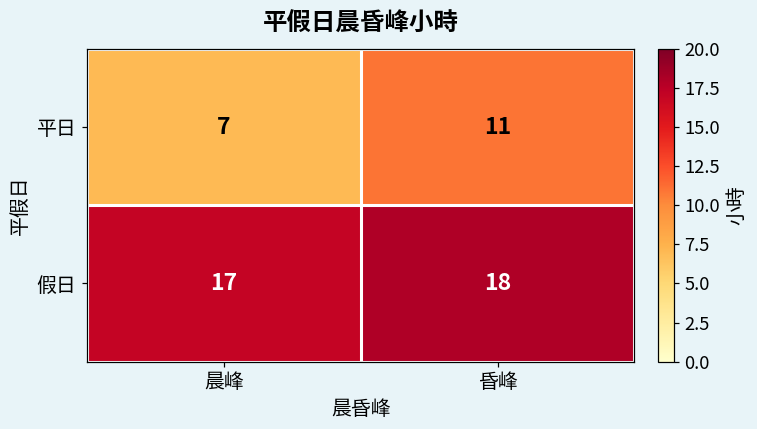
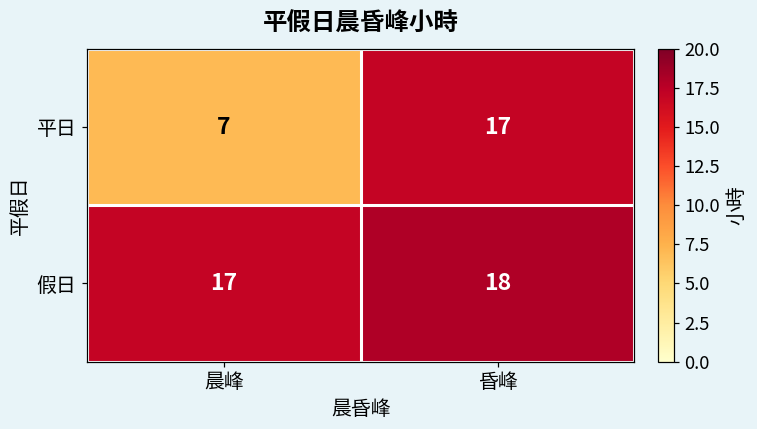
  {
    "平日": {
      "晨峰": 7,
-     "昏峰": 11
+     "昏峰": 17
    },
    "假日": {
      "晨峰": 17,
      "昏峰": 18
    }
  }
